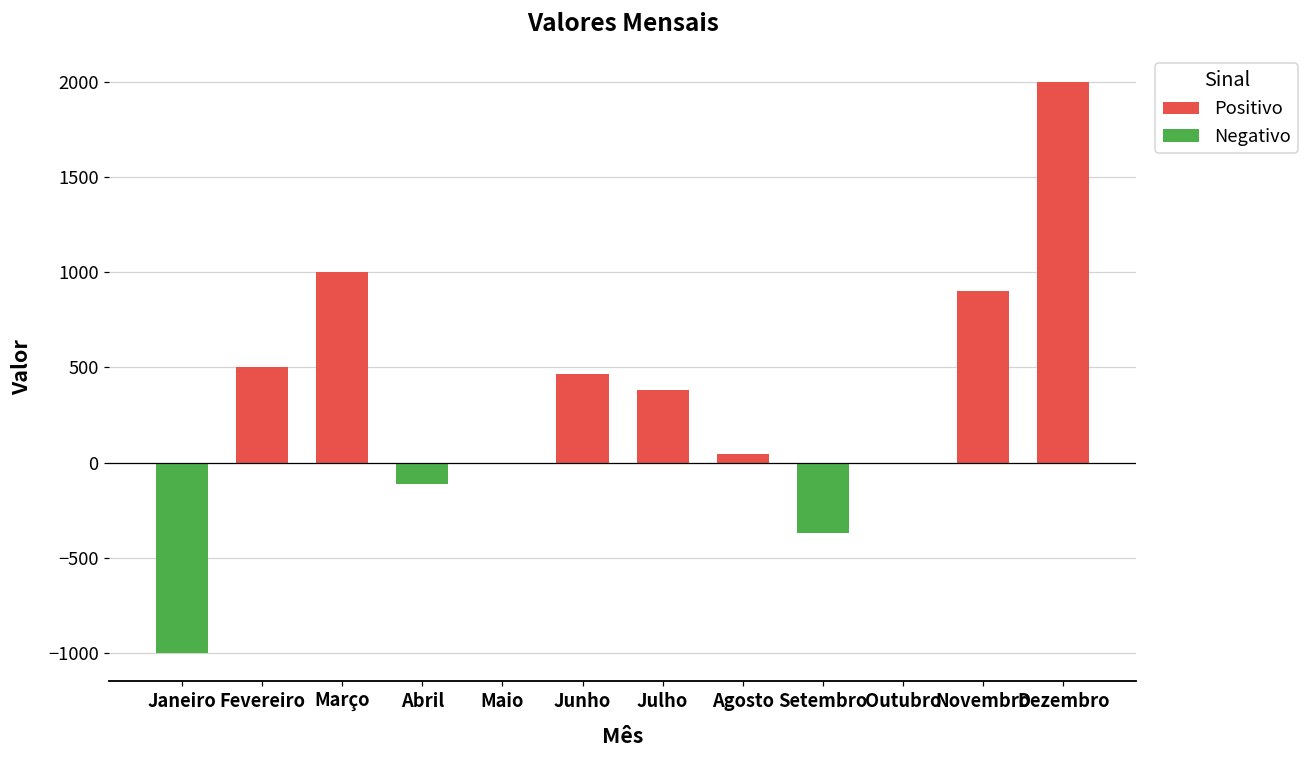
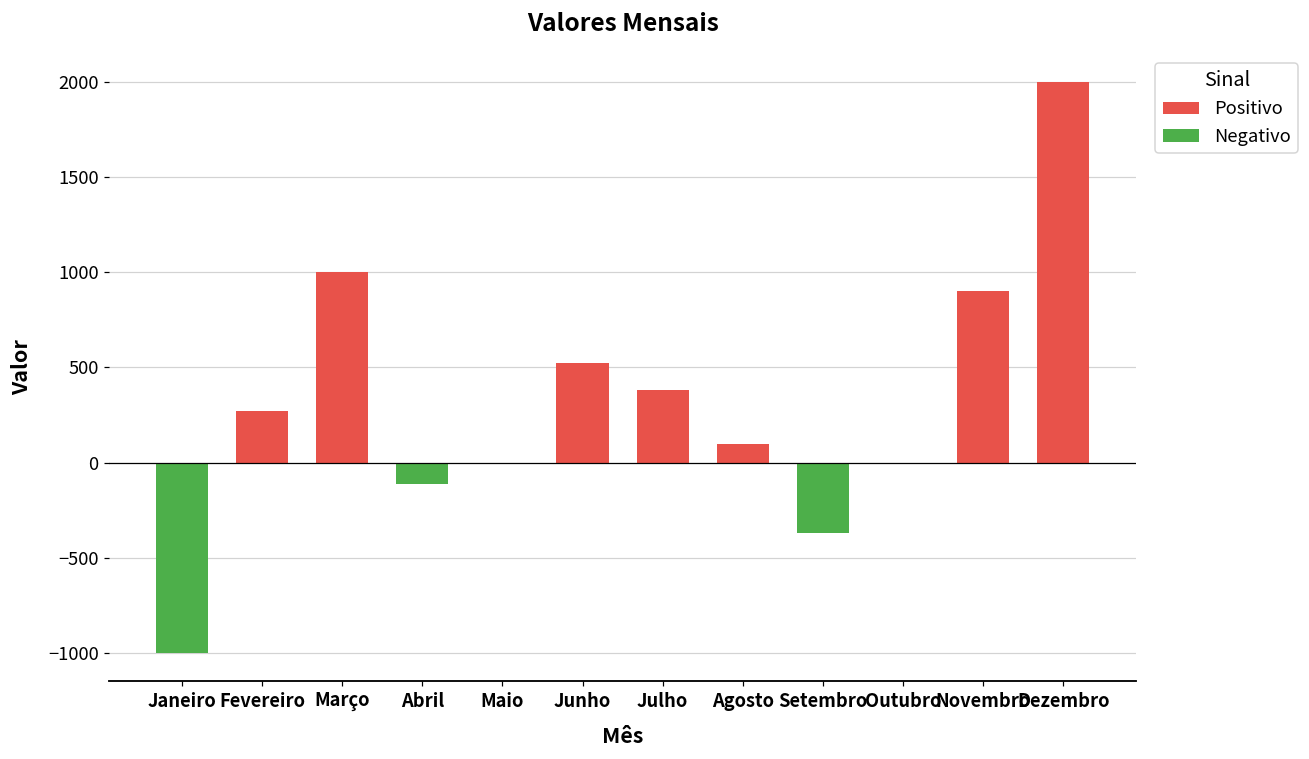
  {
    "Janeiro": -1000,
-   "Fevereiro": 500,
+   "Fevereiro": 270,
    "Março": 1000,
    "Abril": -110,
    "Maio": 0,
-   "Junho": 460,
+   "Junho": 520,
    "Julho": 380,
-   "Agosto": 40,
+   "Agosto": 100,
    "Setembro": -370
  }
